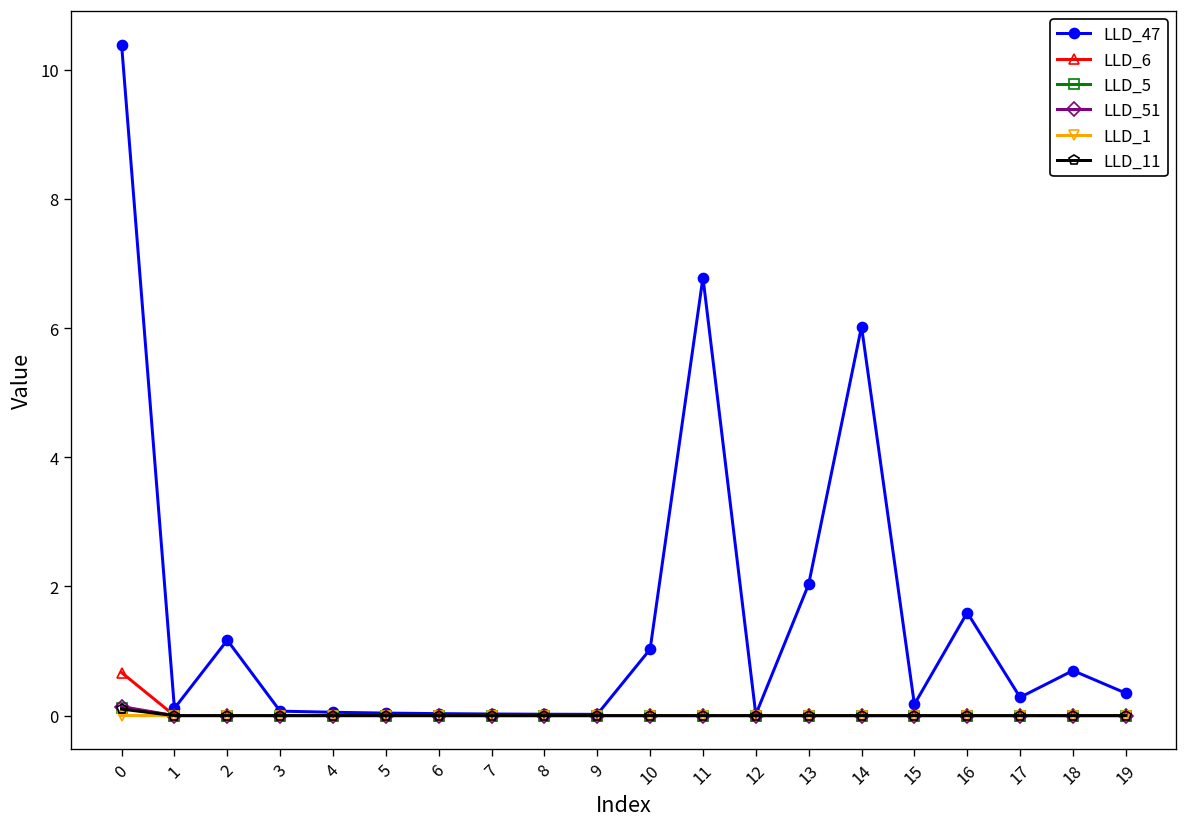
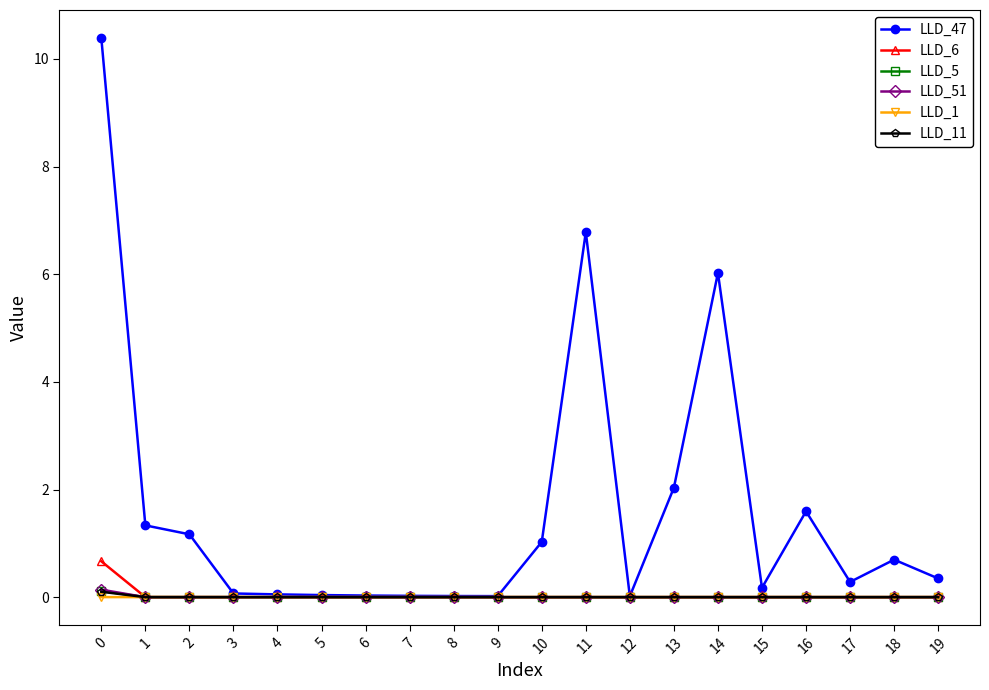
  {
    "LLD_47": {
      "0": 10.4,
-     "1": 0.1,
+     "1": 1.3,
      "2": 1.2,
      "3": 0.1,
      "4": 0.1,
      "10": 1.0,
      "11": 6.8,
      "13": 2.0,
      "14": 6.0,
      "15": 0.2,
      "16": 1.6,
      "17": 0.3,
      "18": 0.7,
      "19": 0.3
    },
    "LLD_6": {
      "0": 0.7
    },
    "LLD_1": {
      "0": 0.0
    }
  }
